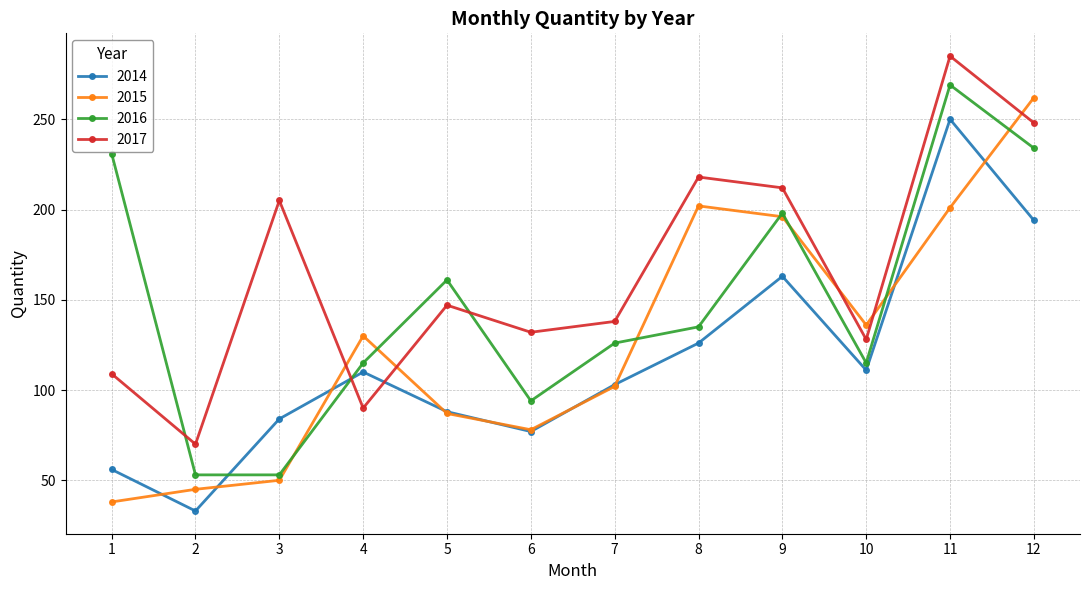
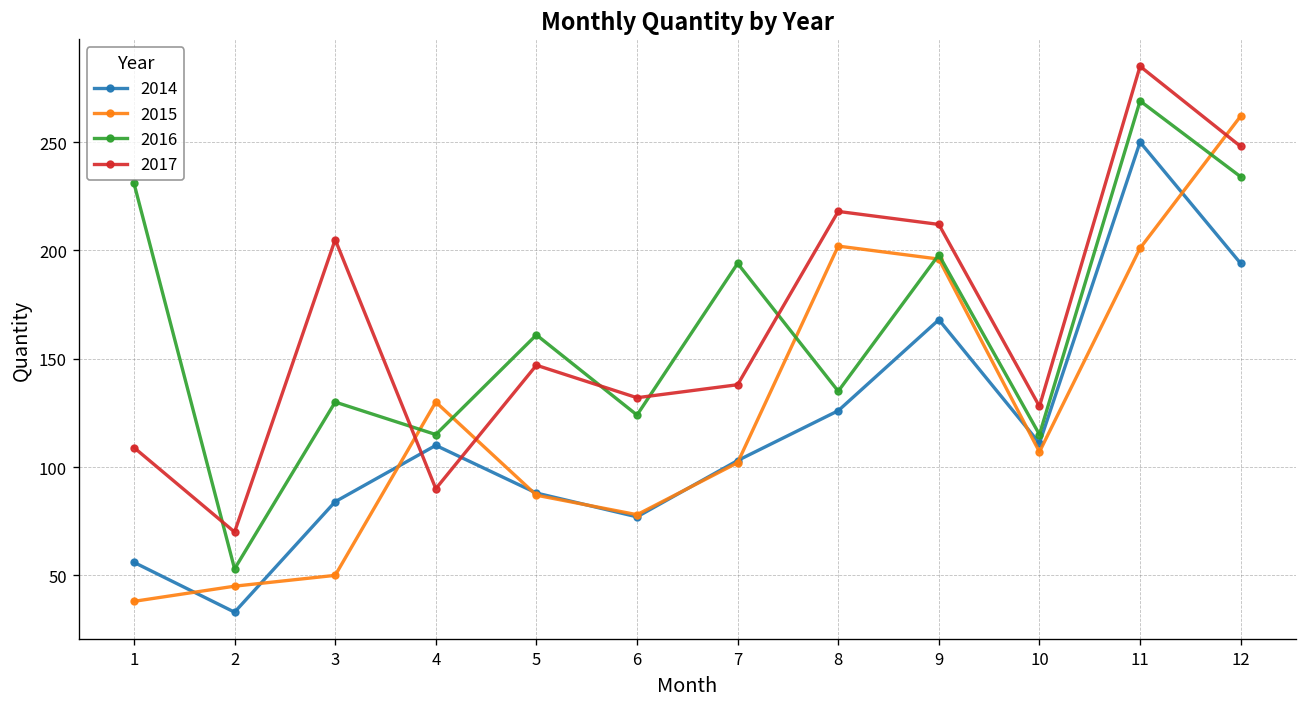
  {
    "2014": {
      "1": 56,
      "2": 33,
      "3": 84,
      "4": 110,
      "8": 126,
-     "9": 163,
+     "9": 168,
      "10": 111,
      "11": 250,
      "12": 194
    },
    "2015": {
      "1": 38,
      "2": 45,
      "3": 50,
      "4": 130,
      "8": 202,
      "9": 196,
-     "10": 136,
+     "10": 107,
      "11": 201,
      "12": 262
    },
    "2016": {
      "1": 231,
      "2": 53,
-     "3": 53,
+     "3": 130,
      "4": 115,
      "5": 161,
-     "6": 94,
-     "7": 126,
+     "6": 124,
+     "7": 194,
      "8": 135,
      "9": 198,
      "10": 115,
      "11": 269,
      "12": 234
    },
    "2017": {
      "1": 109,
      "2": 70,
      "3": 205,
      "4": 90,
      "5": 147,
      "6": 132,
      "7": 138,
      "8": 218,
      "9": 212,
      "10": 128,
      "11": 285,
      "12": 248
    }
  }
